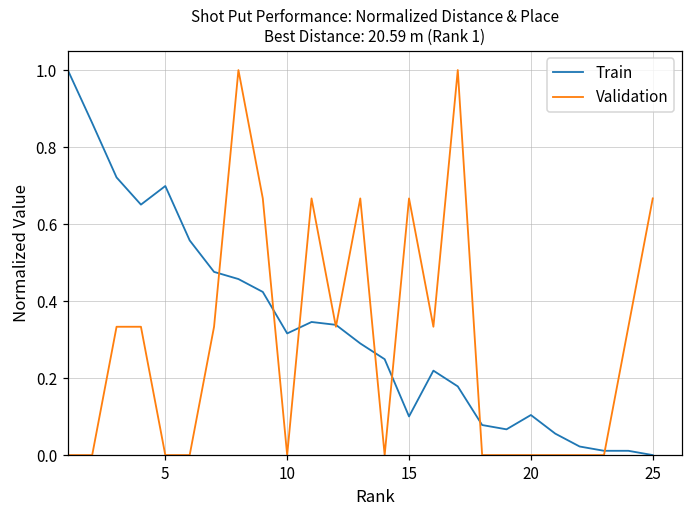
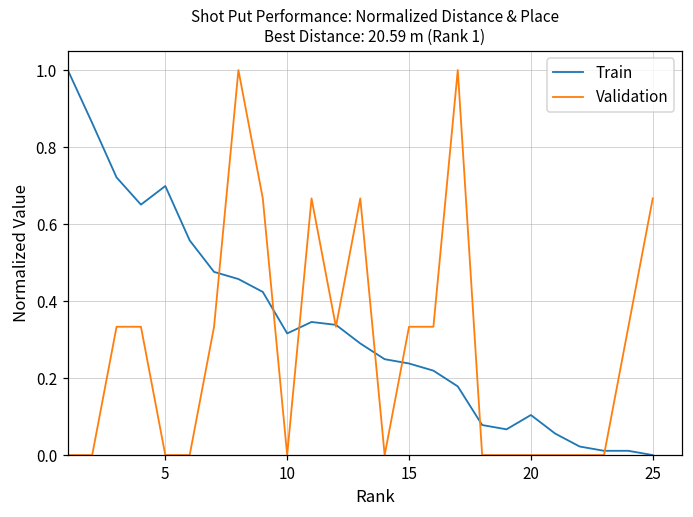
  {
    "Train": {
      "5": 0.70,
      "10": 0.32,
-     "15": 0.10,
+     "15": 0.24,
      "20": 0.10,
      "25": 0.00
    },
    "Validation": {
      "5": 0.00,
      "10": 0.00,
-     "15": 0.67,
+     "15": 0.33,
      "20": 0.00,
      "25": 0.67
    }
  }
